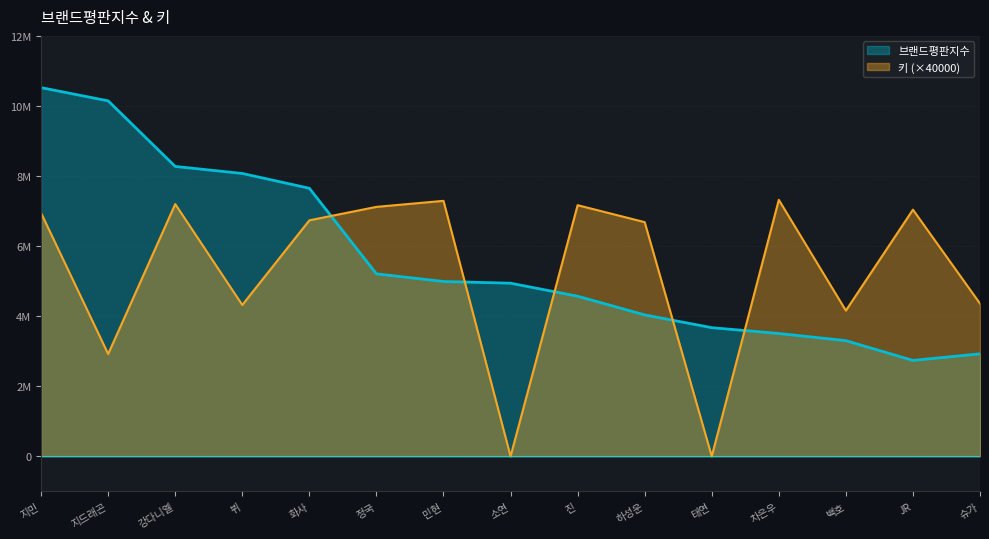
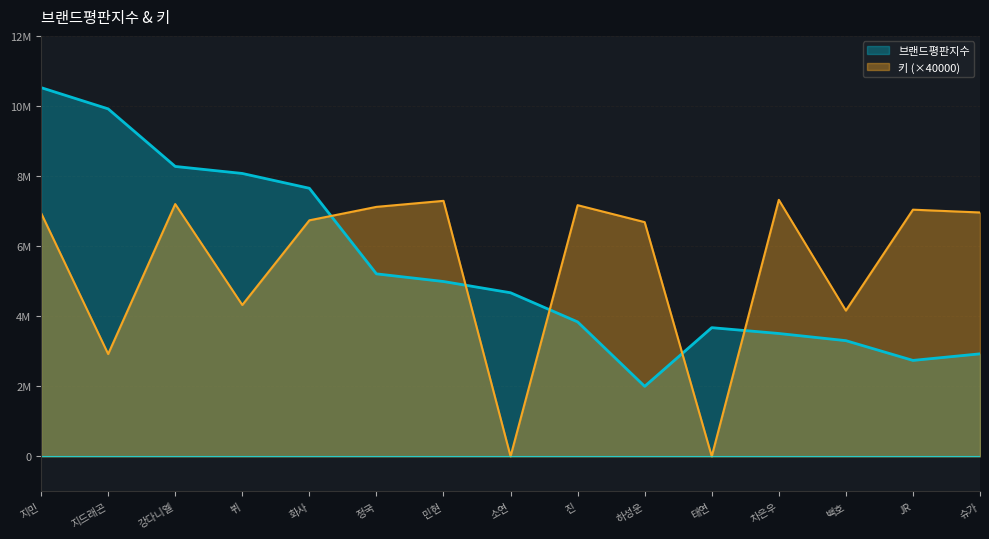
  {
    "브랜드평판지수": {
      "지민": 10500000,
-     "지드래곤": 10100000,
+     "지드래곤": 9900000,
      "강다니엘": 8300000,
      "뷔": 8100000,
      "화사": 7700000,
      "정국": 5200000,
      "민현": 5000000,
-     "소연": 4900000,
-     "진": 4600000,
-     "하성운": 4000000,
+     "소연": 4700000,
+     "진": 3800000,
+     "하성운": 2000000,
      "태연": 3700000,
      "차은우": 3500000,
      "백호": 3300000,
      "JR": 2700000,
      "슈가": 2900000
    },
    "키 (×40000)": {
      "지민": 6900000,
      "지드래곤": 2900000,
      "강다니엘": 7200000,
      "뷔": 4300000,
      "화사": 6700000,
      "정국": 7100000,
      "민현": 7300000,
      "소연": 0,
      "진": 7200000,
      "하성운": 6700000,
      "태연": 0,
      "차은우": 7300000,
      "백호": 4200000,
      "JR": 7000000,
-     "슈가": 4400000
+     "슈가": 7000000
    }
  }
